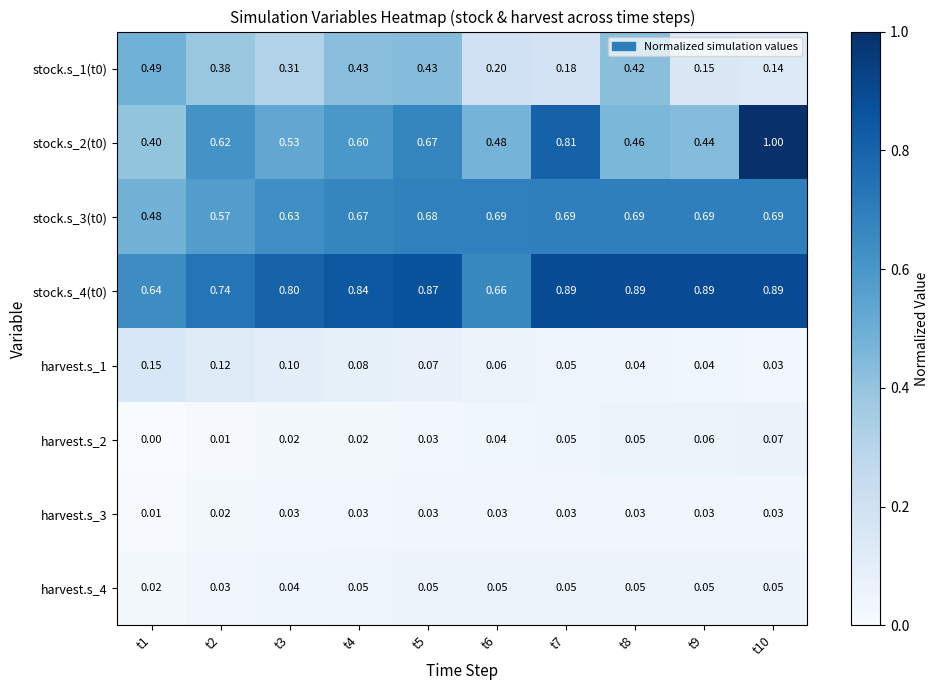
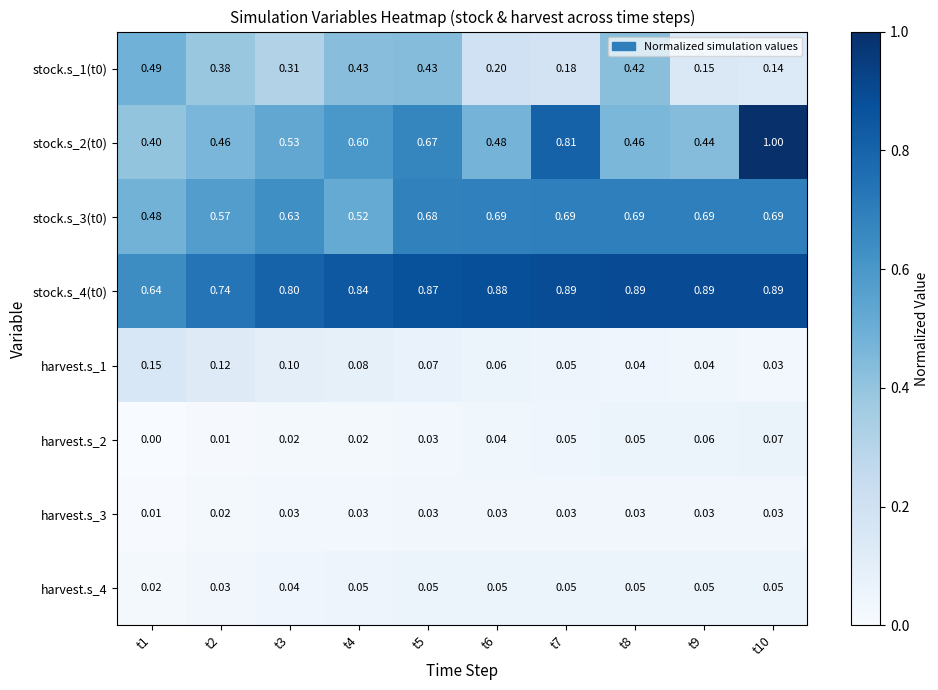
  {
    "stock.s_1(t0)": {
      "t1": 0.49,
      "t2": 0.38,
      "t3": 0.31,
      "t4": 0.43,
      "t5": 0.43,
      "t6": 0.20,
      "t7": 0.18,
      "t8": 0.42,
      "t9": 0.15,
      "t10": 0.14
    },
    "stock.s_2(t0)": {
      "t1": 0.40,
-     "t2": 0.62,
+     "t2": 0.46,
      "t3": 0.53,
      "t4": 0.60,
      "t5": 0.67,
      "t6": 0.48,
      "t7": 0.81,
      "t8": 0.46,
      "t9": 0.44,
      "t10": 1.00
    },
    "stock.s_3(t0)": {
      "t1": 0.48,
      "t2": 0.57,
      "t3": 0.63,
-     "t4": 0.67,
+     "t4": 0.52,
      "t5": 0.68,
      "t6": 0.69,
      "t7": 0.69,
      "t8": 0.69,
      "t9": 0.69,
      "t10": 0.69
    },
    "stock.s_4(t0)": {
      "t1": 0.64,
      "t2": 0.74,
      "t3": 0.80,
      "t4": 0.84,
      "t5": 0.87,
-     "t6": 0.66,
+     "t6": 0.88,
      "t7": 0.89,
      "t8": 0.89,
      "t9": 0.89,
      "t10": 0.89
    },
    "harvest.s_1": {
      "t1": 0.15,
      "t2": 0.12,
      "t3": 0.10,
      "t4": 0.08,
      "t5": 0.07,
      "t6": 0.06,
      "t7": 0.05,
      "t8": 0.04,
      "t9": 0.04,
      "t10": 0.03
    },
    "harvest.s_2": {
      "t1": 0.00,
      "t2": 0.01,
      "t3": 0.02,
      "t4": 0.02,
      "t5": 0.03,
      "t6": 0.04,
      "t7": 0.05,
      "t8": 0.05,
      "t9": 0.06,
      "t10": 0.07
    },
    "harvest.s_3": {
      "t1": 0.01,
      "t2": 0.02,
      "t3": 0.03,
      "t4": 0.03,
      "t5": 0.03,
      "t6": 0.03,
      "t7": 0.03,
      "t8": 0.03,
      "t9": 0.03,
      "t10": 0.03
    },
    "harvest.s_4": {
      "t1": 0.02,
      "t2": 0.03,
      "t3": 0.04,
      "t4": 0.05,
      "t5": 0.05,
      "t6": 0.05,
      "t7": 0.05,
      "t8": 0.05,
      "t9": 0.05,
      "t10": 0.05
    }
  }
